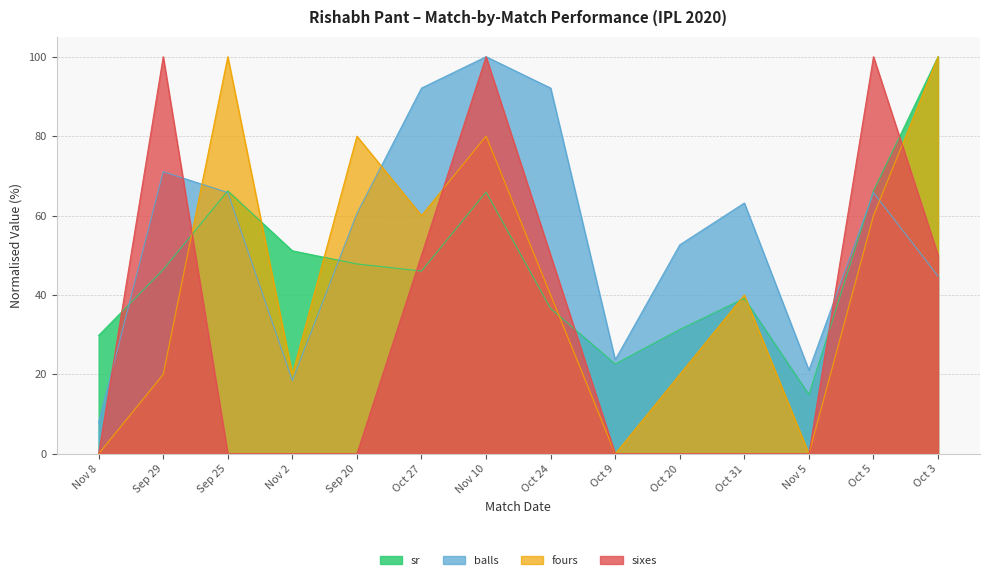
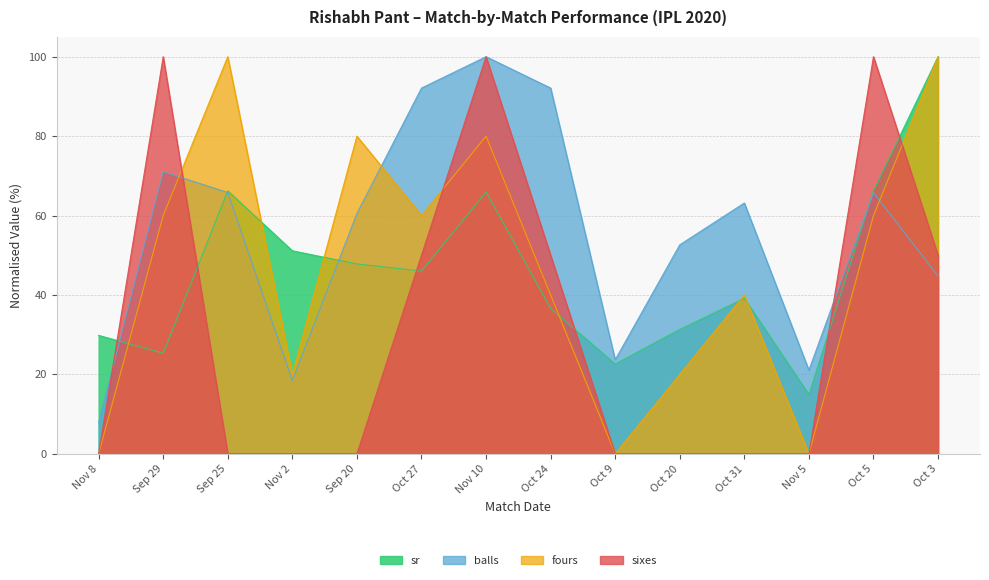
  {
    "sr": {
      "Nov 8": 30,
-     "Sep 29": 46,
+     "Sep 29": 25,
      "Nov 2": 51,
      "Sep 20": 48,
      "Oct 27": 46,
      "Nov 10": 66,
      "Oct 24": 37,
      "Oct 9": 23,
      "Oct 20": 31,
      "Oct 31": 39,
      "Nov 5": 15
    },
    "balls": {
      "Nov 8": 8,
      "Sep 29": 71,
      "Nov 2": 18,
      "Sep 20": 61,
      "Oct 27": 92,
      "Oct 24": 92,
      "Oct 9": 24,
      "Oct 20": 53,
      "Oct 31": 63,
      "Nov 5": 21,
      "Oct 3": 45
    },
    "fours": {
-     "Sep 29": 20,
+     "Sep 29": 60,
      "Sep 25": 100,
      "Nov 2": 20,
      "Sep 20": 80,
      "Oct 27": 60,
      "Nov 10": 80,
      "Oct 24": 40,
      "Oct 20": 20,
      "Oct 31": 40,
      "Oct 5": 60
    },
    "sixes": {
      "Sep 29": 100,
      "Sep 25": 0,
      "Nov 2": 0,
      "Sep 20": 0,
      "Oct 27": 50,
      "Oct 24": 50,
      "Oct 20": 0,
      "Oct 31": 0,
      "Oct 5": 100,
      "Oct 3": 50
    }
  }
